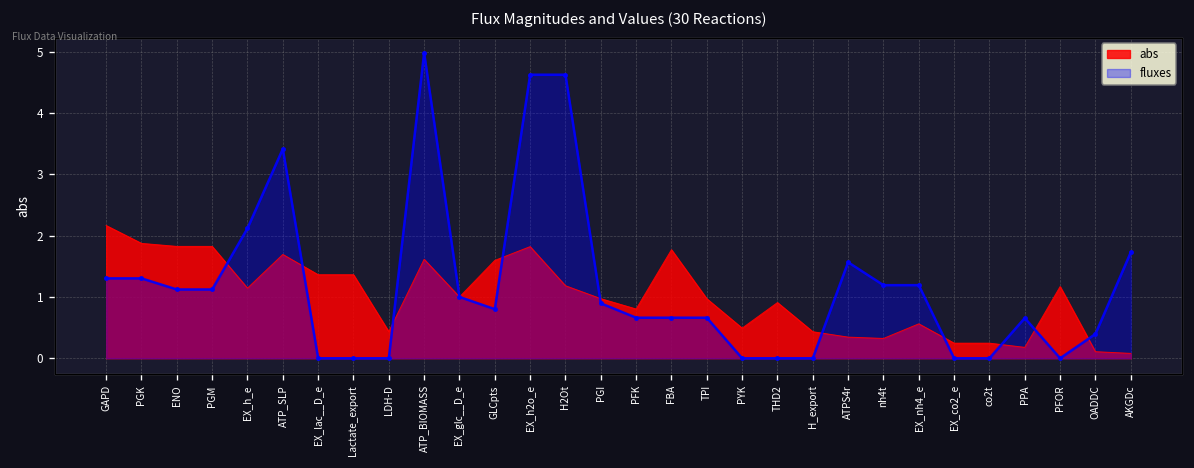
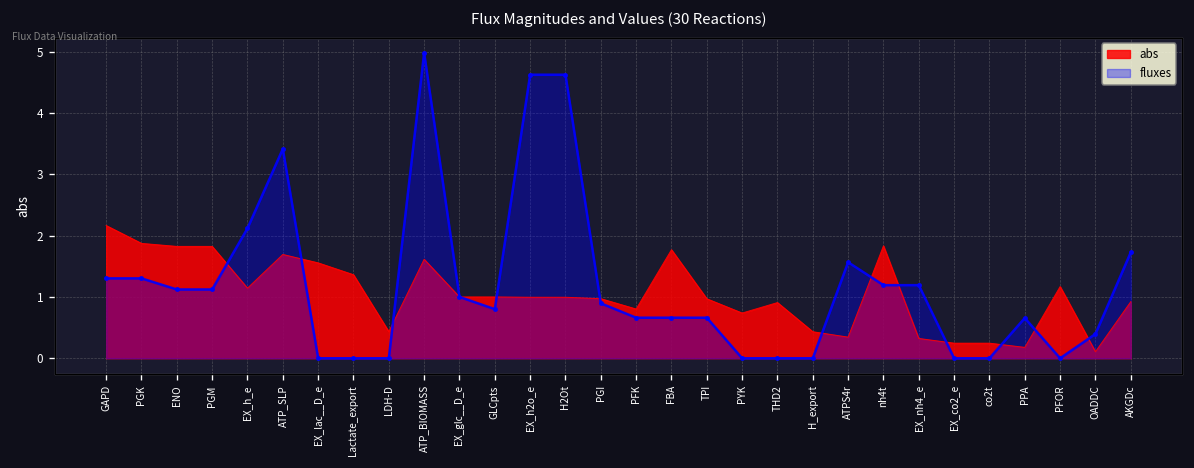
  {
    "abs": {
      "GAPD": 2.2,
      "PGK": 1.9,
      "ENO": 1.8,
      "PGM": 1.8,
      "EX_h_e": 1.1,
      "ATP_SLP": 1.7,
-     "EX_lac__D_e": 1.4,
+     "EX_lac__D_e": 1.6,
      "Lactate_export": 1.4,
      "LDH-D": 0.4,
      "ATP_BIOMASS": 1.6,
-     "GLCpts": 1.6,
-     "EX_h2o_e": 1.8,
-     "H2Ot": 1.2,
+     "GLCpts": 1.0,
+     "EX_h2o_e": 1.0,
+     "H2Ot": 1.0,
      "PGI": 1.0,
      "PFK": 0.8,
      "FBA": 1.8,
      "TPI": 1.0,
-     "PYK": 0.5,
+     "PYK": 0.7,
      "THD2": 0.9,
      "H_export": 0.4,
      "ATPS4r": 0.3,
-     "nh4t": 0.3,
-     "EX_nh4_e": 0.6,
+     "nh4t": 1.8,
+     "EX_nh4_e": 0.3,
      "EX_co2_e": 0.2,
      "co2t": 0.2,
      "PPA": 0.2,
      "PFOR": 1.2,
      "OADDC": 0.1,
-     "AKGDc": 0.1
+     "AKGDc": 0.9
    },
    "fluxes": {
      "GAPD": 1.3,
      "PGK": 1.3,
      "ENO": 1.1,
      "PGM": 1.1,
      "EX_h_e": 2.1,
      "ATP_SLP": 3.4,
      "EX_lac__D_e": 0.0,
      "Lactate_export": 0.0,
      "LDH-D": 0.0,
      "ATP_BIOMASS": 5.0,
      "GLCpts": 0.8,
      "EX_h2o_e": 4.6,
      "H2Ot": 4.6,
      "PGI": 0.9,
      "PFK": 0.7,
      "FBA": 0.7,
      "TPI": 0.7,
      "PYK": 0.0,
      "THD2": 0.0,
      "H_export": 0.0,
      "ATPS4r": 1.6,
      "nh4t": 1.2,
      "EX_nh4_e": 1.2,
      "EX_co2_e": 0.0,
      "co2t": 0.0,
      "PPA": 0.7,
      "PFOR": 0.0,
      "OADDC": 0.4,
      "AKGDc": 1.7
    }
  }
